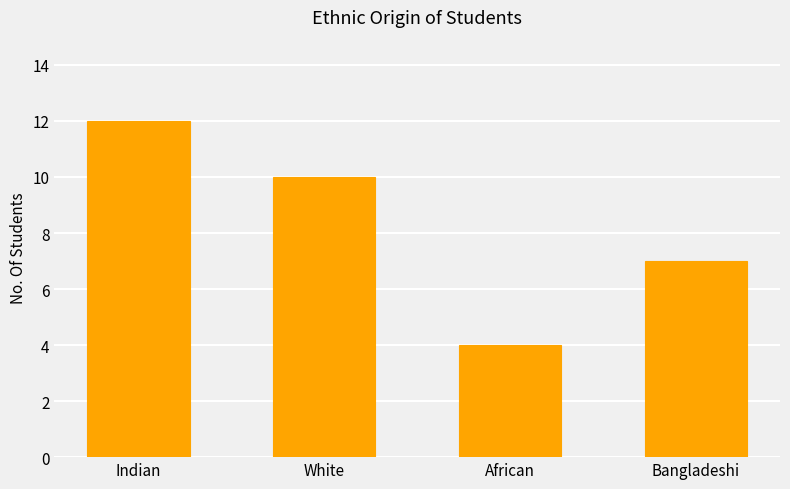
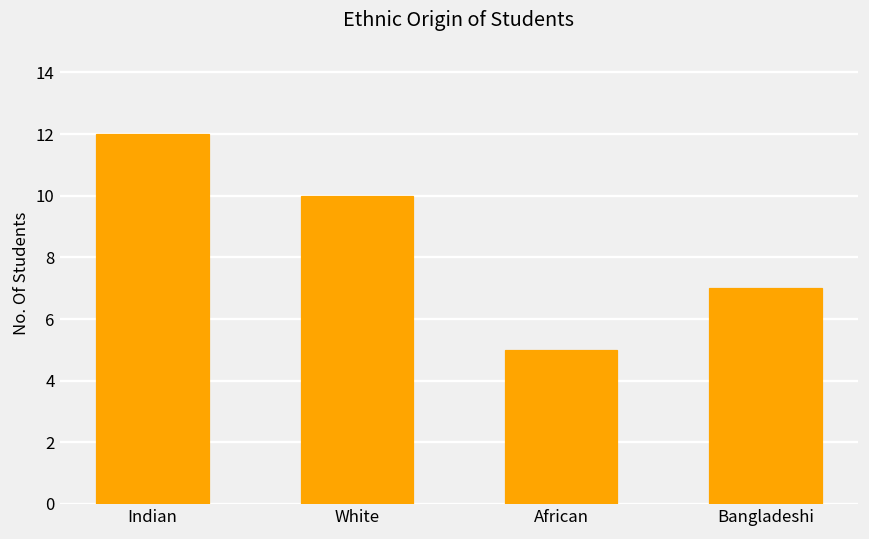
  {
    "Indian": 12,
    "White": 10,
-   "African": 4,
+   "African": 5,
    "Bangladeshi": 7
  }
